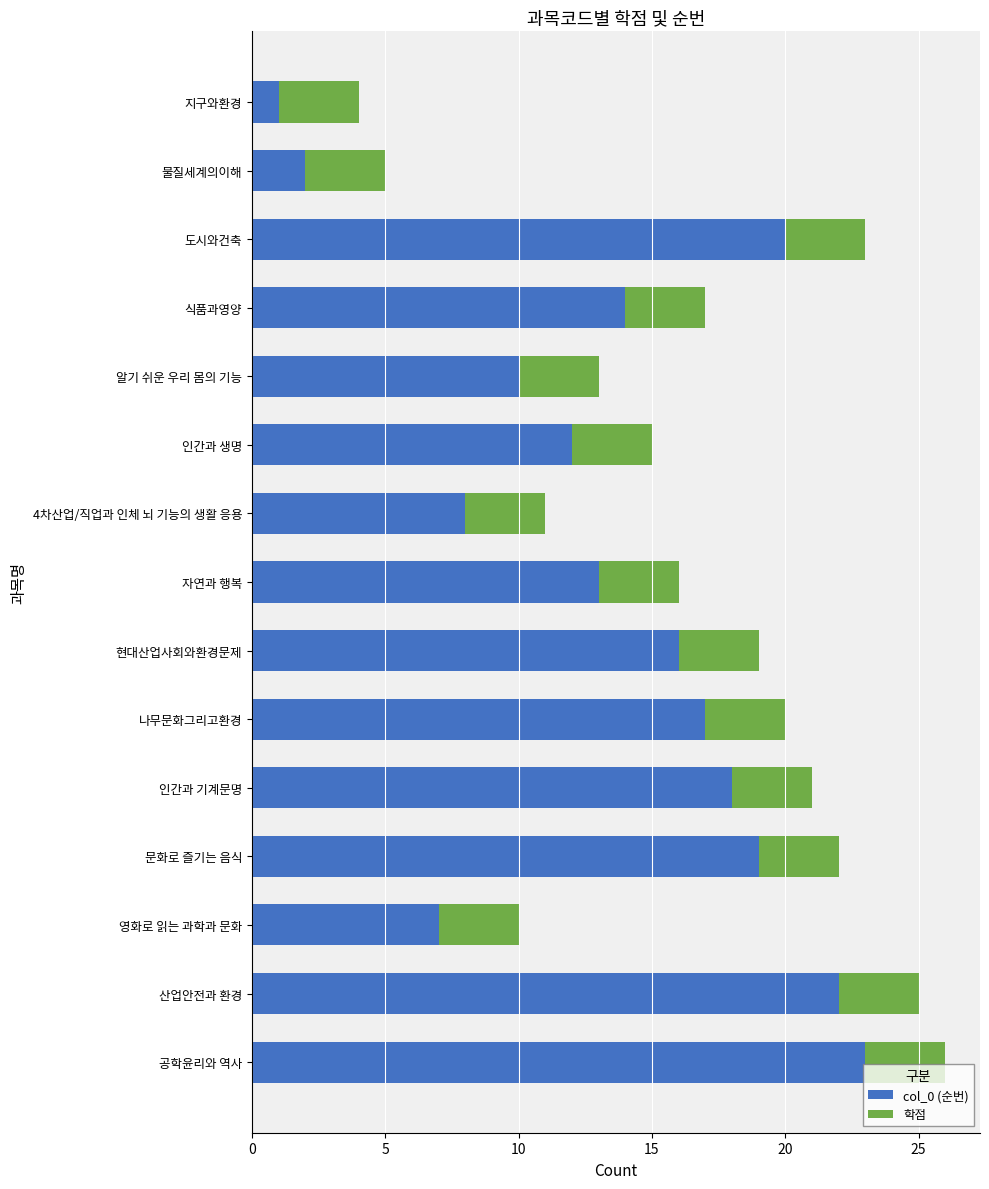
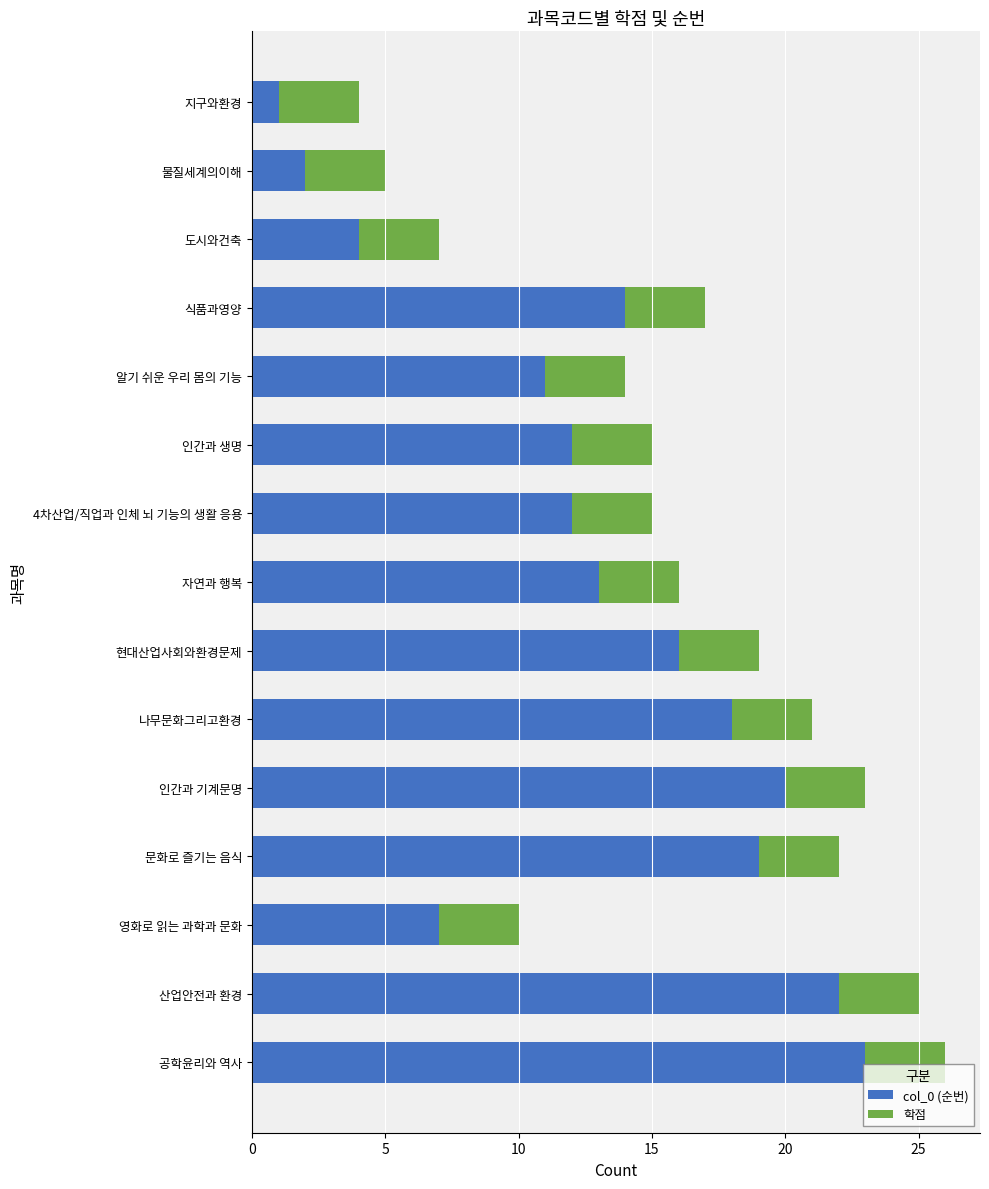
  {
    "col_0 (순번)": {
      "지구와환경": 1,
      "물질세계의이해": 2,
-     "도시와건축": 20,
+     "도시와건축": 4,
      "식품과영양": 14,
-     "알기 쉬운 우리 몸의 기능": 10,
+     "알기 쉬운 우리 몸의 기능": 11,
      "인간과 생명": 12,
-     "4차산업/직업과 인체 뇌 기능의 생활 응용": 8,
+     "4차산업/직업과 인체 뇌 기능의 생활 응용": 12,
      "자연과 행복": 13,
      "현대산업사회와환경문제": 16,
-     "나무문화그리고환경": 17,
-     "인간과 기계문명": 18,
+     "나무문화그리고환경": 18,
+     "인간과 기계문명": 20,
      "문화로 즐기는 음식": 19,
      "영화로 읽는 과학과 문화": 7,
      "산업안전과 환경": 22,
      "공학윤리와 역사": 23
    },
    "학점": {
      "지구와환경": 3,
      "물질세계의이해": 3,
      "도시와건축": 3,
      "식품과영양": 3,
      "알기 쉬운 우리 몸의 기능": 3,
      "인간과 생명": 3,
      "4차산업/직업과 인체 뇌 기능의 생활 응용": 3,
      "자연과 행복": 3,
      "현대산업사회와환경문제": 3,
      "나무문화그리고환경": 3,
      "인간과 기계문명": 3,
      "문화로 즐기는 음식": 3,
      "영화로 읽는 과학과 문화": 3,
      "산업안전과 환경": 3,
      "공학윤리와 역사": 3
    }
  }
